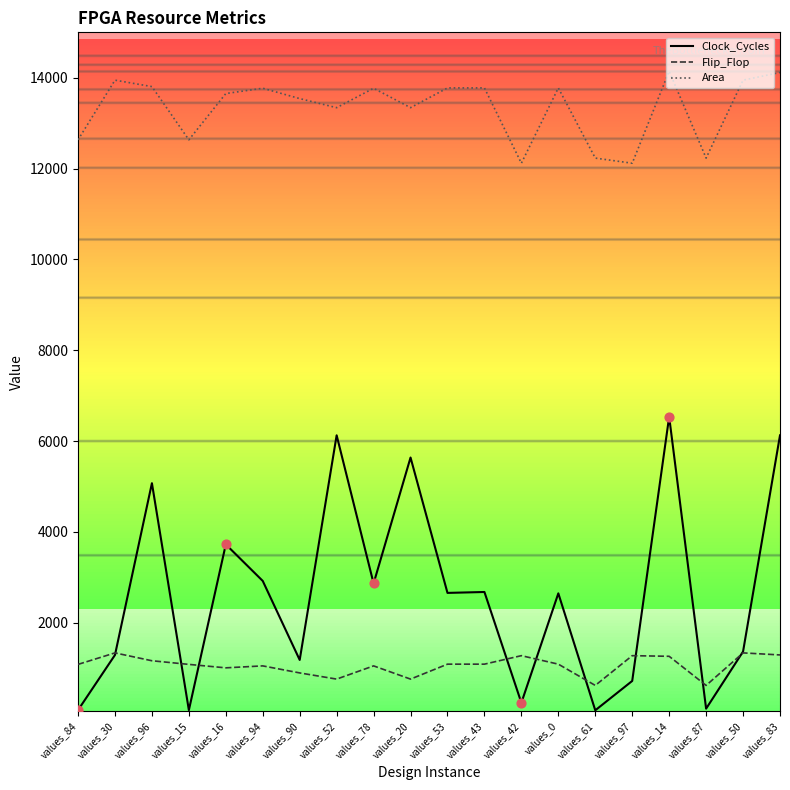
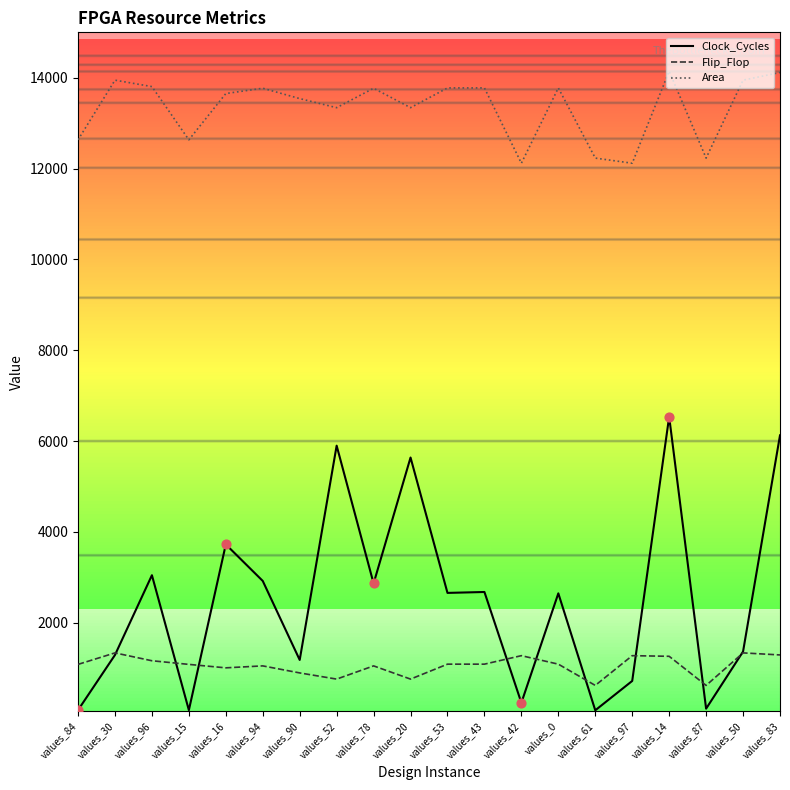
  {
    "Clock_Cycles": {
-     "values_96": 5100,
+     "values_96": 3000,
      "values_15": 100,
      "values_94": 2900,
      "values_90": 1200,
-     "values_52": 6100,
+     "values_52": 5900,
      "values_20": 5600,
      "values_53": 2700,
      "values_43": 2700,
      "values_0": 2600,
      "values_61": 100,
      "values_97": 700,
      "values_87": 100,
      "values_83": 6100
    }
  }
